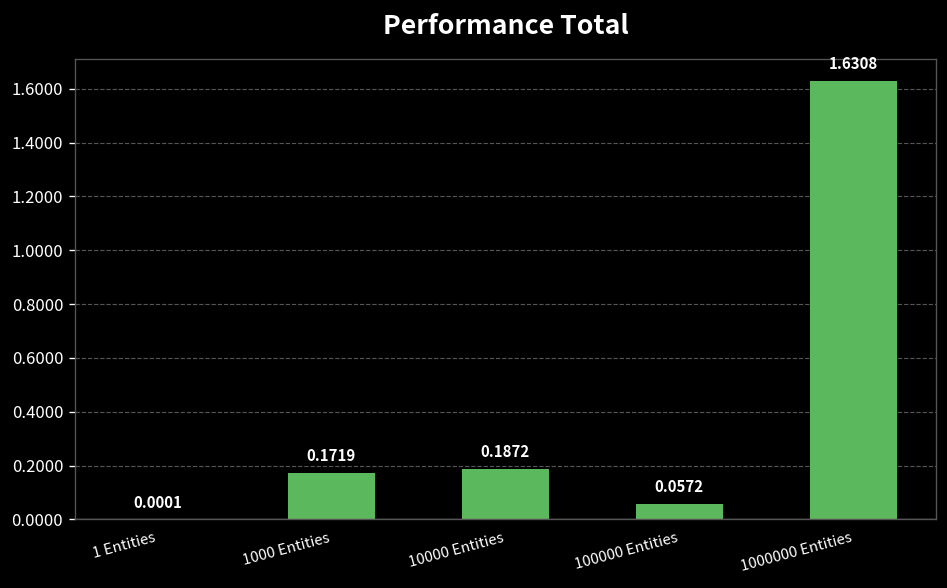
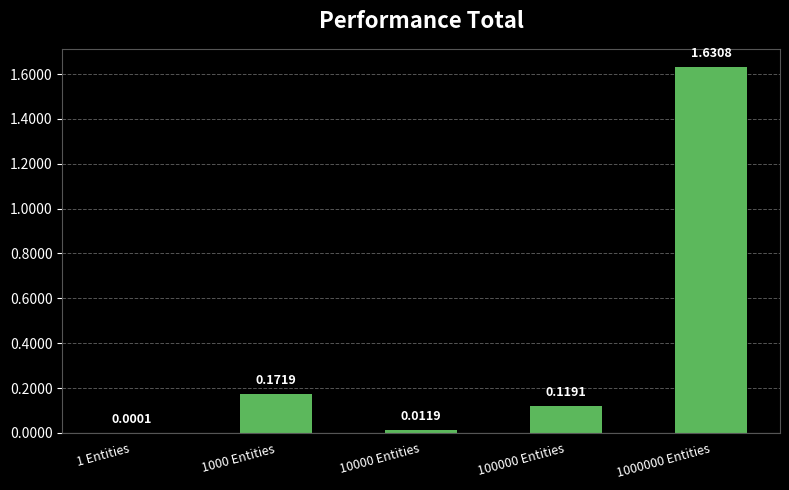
  {
    "1 Entities": 0.0001,
    "1000 Entities": 0.1719,
-   "10000 Entities": 0.1872,
-   "100000 Entities": 0.0572,
+   "10000 Entities": 0.0119,
+   "100000 Entities": 0.1191,
    "1000000 Entities": 1.6308
  }
